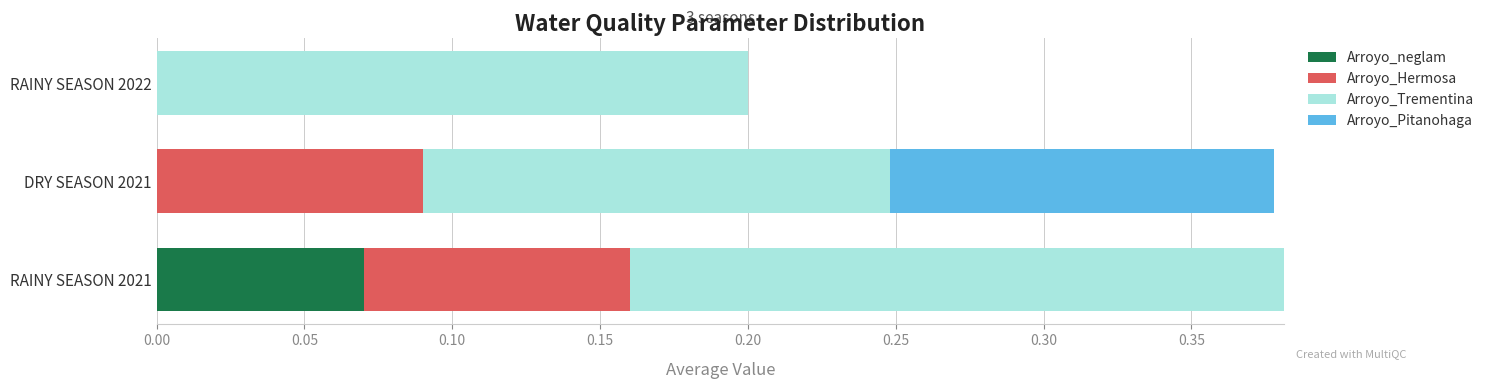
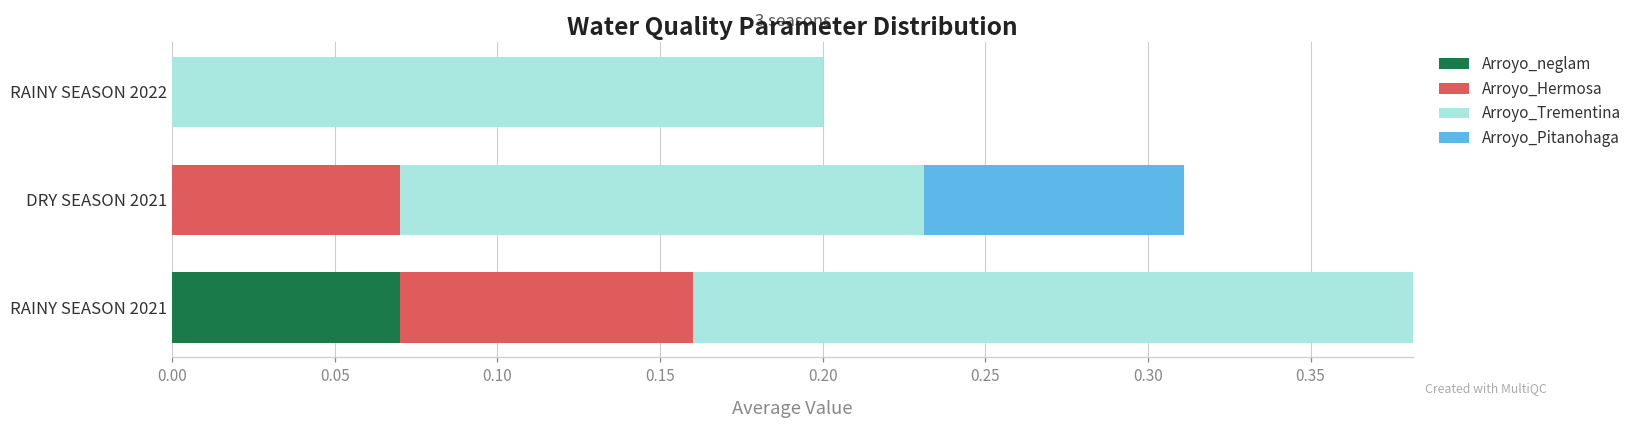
  {
    "Arroyo_neglam": {
      "RAINY SEASON 2022": 0.000,
      "DRY SEASON 2021": 0.000,
      "RAINY SEASON 2021": 0.070
    },
    "Arroyo_Hermosa": {
      "RAINY SEASON 2022": 0.00,
-     "DRY SEASON 2021": 0.09,
+     "DRY SEASON 2021": 0.07,
      "RAINY SEASON 2021": 0.09
    },
    "Arroyo_Trementina": {
      "RAINY SEASON 2022": 0.200,
-     "DRY SEASON 2021": 0.158,
+     "DRY SEASON 2021": 0.161,
      "RAINY SEASON 2021": 0.221
    },
    "Arroyo_Pitanohaga": {
      "RAINY SEASON 2022": 0.00,
-     "DRY SEASON 2021": 0.13,
+     "DRY SEASON 2021": 0.08,
      "RAINY SEASON 2021": 0.00
    }
  }
